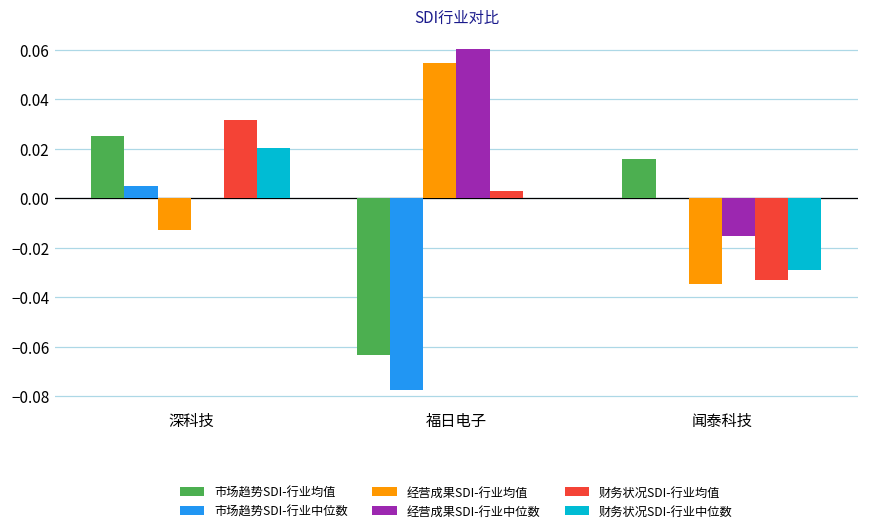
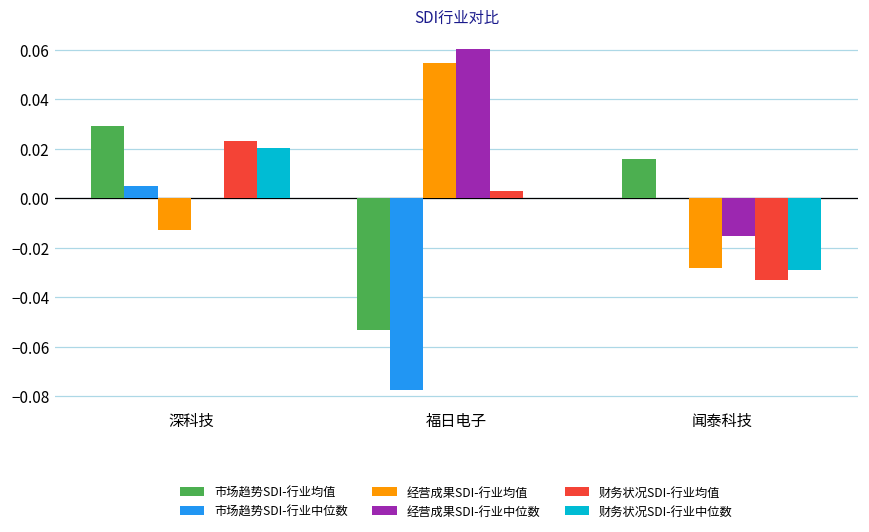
  {
    "市场趋势SDI-行业均值": {
-     "深科技": 0.025,
-     "福日电子": -0.063,
+     "深科技": 0.029,
+     "福日电子": -0.053,
      "闻泰科技": 0.016
    },
    "经营成果SDI-行业均值": {
      "深科技": -0.013,
      "福日电子": 0.055,
-     "闻泰科技": -0.035
+     "闻泰科技": -0.028
    },
    "经营成果SDI-行业中位数": {
      "深科技": 0.000,
      "福日电子": 0.060,
      "闻泰科技": -0.015
    },
    "财务状况SDI-行业均值": {
-     "深科技": 0.031,
+     "深科技": 0.023,
      "福日电子": 0.003,
      "闻泰科技": -0.033
    }
  }
